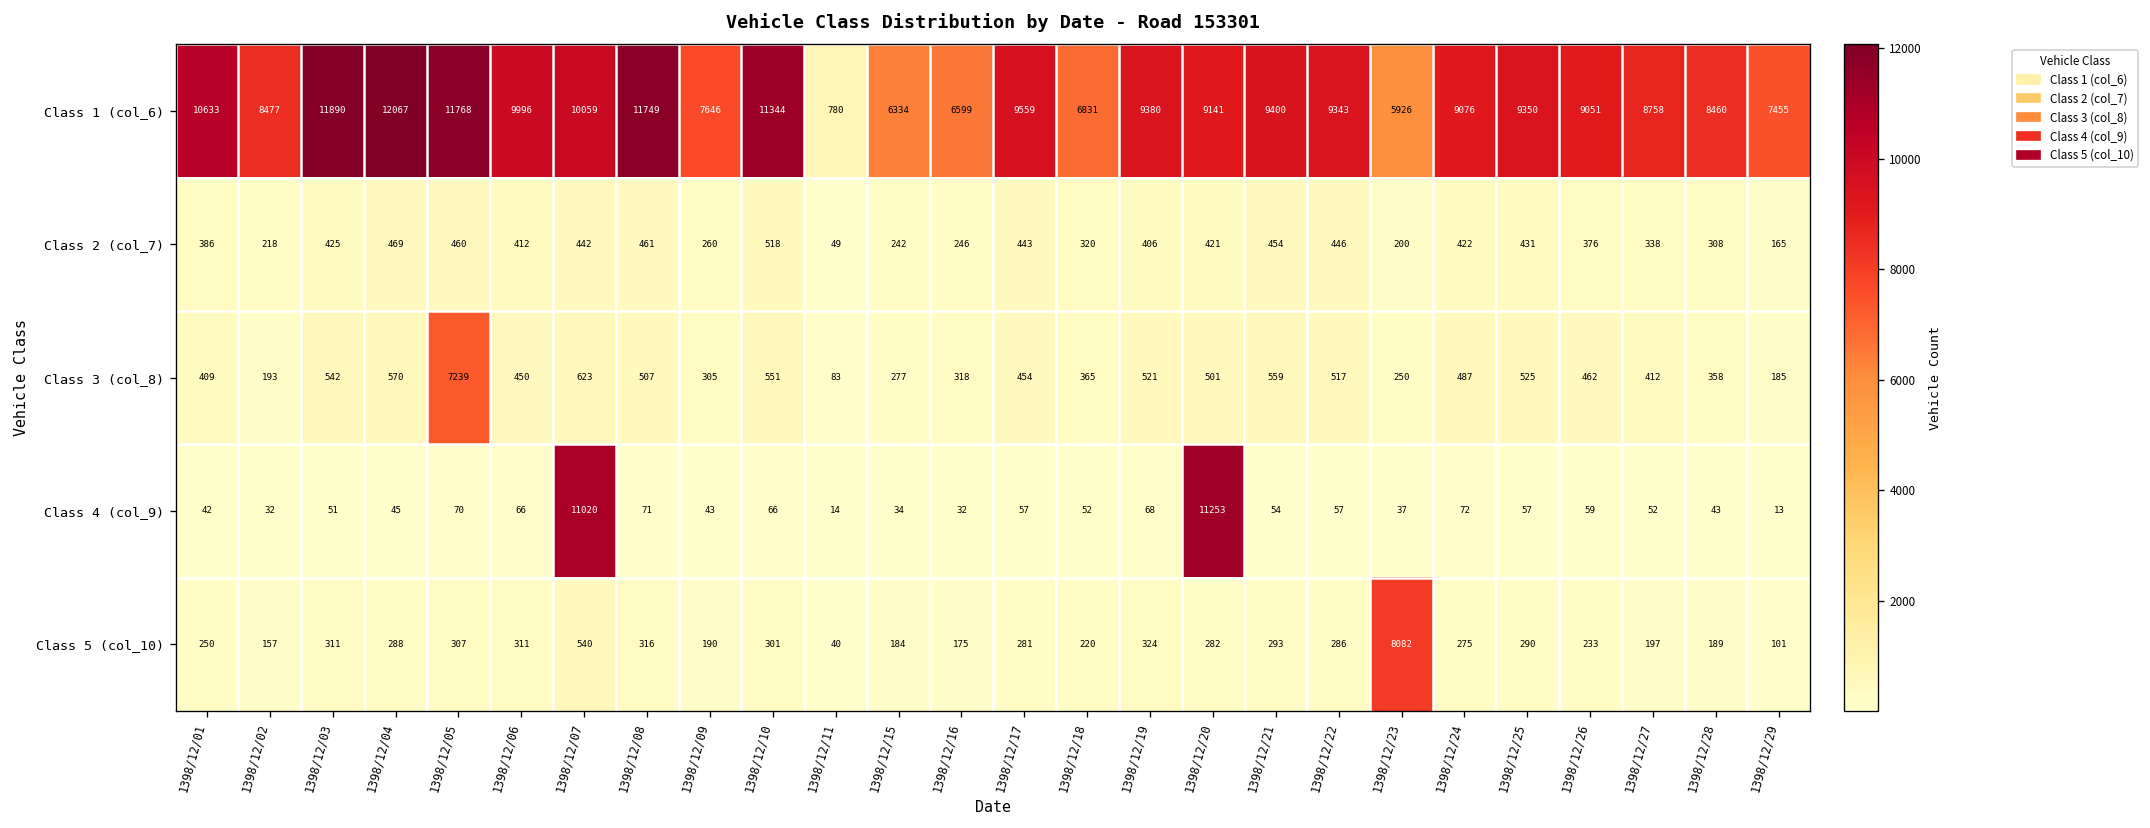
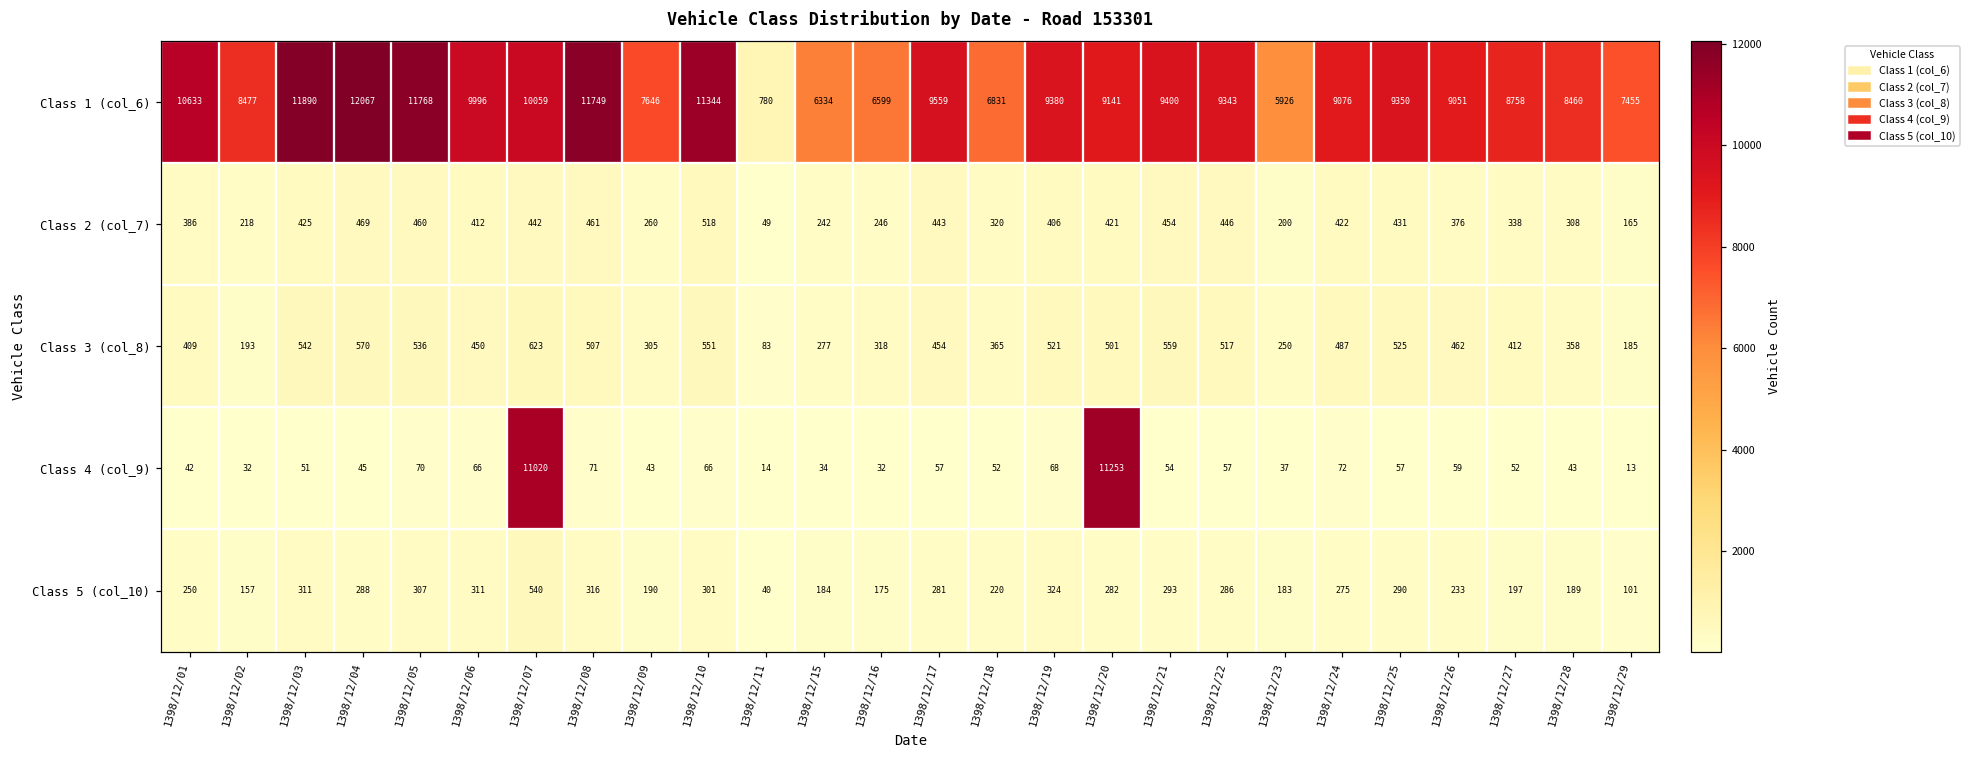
  {
    "Class 1 (col_6)": {
      "1398/12/01": 10633,
      "1398/12/02": 8477,
      "1398/12/03": 11890,
      "1398/12/04": 12067,
      "1398/12/05": 11768,
      "1398/12/06": 9996,
      "1398/12/07": 10059,
      "1398/12/08": 11749,
      "1398/12/09": 7646,
      "1398/12/10": 11344,
      "1398/12/11": 780,
      "1398/12/15": 6334,
      "1398/12/16": 6599,
      "1398/12/17": 9559,
      "1398/12/18": 6831,
      "1398/12/19": 9380,
      "1398/12/20": 9141,
      "1398/12/21": 9400,
      "1398/12/22": 9343,
      "1398/12/23": 5926,
      "1398/12/24": 9076,
      "1398/12/25": 9350,
      "1398/12/26": 9051,
      "1398/12/27": 8758,
      "1398/12/28": 8460,
      "1398/12/29": 7455
    },
    "Class 2 (col_7)": {
      "1398/12/01": 386,
      "1398/12/02": 218,
      "1398/12/03": 425,
      "1398/12/04": 469,
      "1398/12/05": 460,
      "1398/12/06": 412,
      "1398/12/07": 442,
      "1398/12/08": 461,
      "1398/12/09": 260,
      "1398/12/10": 518,
      "1398/12/11": 49,
      "1398/12/15": 242,
      "1398/12/16": 246,
      "1398/12/17": 443,
      "1398/12/18": 320,
      "1398/12/19": 406,
      "1398/12/20": 421,
      "1398/12/21": 454,
      "1398/12/22": 446,
      "1398/12/23": 200,
      "1398/12/24": 422,
      "1398/12/25": 431,
      "1398/12/26": 376,
      "1398/12/27": 338,
      "1398/12/28": 308,
      "1398/12/29": 165
    },
    "Class 3 (col_8)": {
      "1398/12/01": 409,
      "1398/12/02": 193,
      "1398/12/03": 542,
      "1398/12/04": 570,
-     "1398/12/05": 7239,
+     "1398/12/05": 536,
      "1398/12/06": 450,
      "1398/12/07": 623,
      "1398/12/08": 507,
      "1398/12/09": 305,
      "1398/12/10": 551,
      "1398/12/11": 83,
      "1398/12/15": 277,
      "1398/12/16": 318,
      "1398/12/17": 454,
      "1398/12/18": 365,
      "1398/12/19": 521,
      "1398/12/20": 501,
      "1398/12/21": 559,
      "1398/12/22": 517,
      "1398/12/23": 250,
      "1398/12/24": 487,
      "1398/12/25": 525,
      "1398/12/26": 462,
      "1398/12/27": 412,
      "1398/12/28": 358,
      "1398/12/29": 185
    },
    "Class 4 (col_9)": {
      "1398/12/01": 42,
      "1398/12/02": 32,
      "1398/12/03": 51,
      "1398/12/04": 45,
      "1398/12/05": 70,
      "1398/12/06": 66,
      "1398/12/07": 11020,
      "1398/12/08": 71,
      "1398/12/09": 43,
      "1398/12/10": 66,
      "1398/12/11": 14,
      "1398/12/15": 34,
      "1398/12/16": 32,
      "1398/12/17": 57,
      "1398/12/18": 52,
      "1398/12/19": 68,
      "1398/12/20": 11253,
      "1398/12/21": 54,
      "1398/12/22": 57,
      "1398/12/23": 37,
      "1398/12/24": 72,
      "1398/12/25": 57,
      "1398/12/26": 59,
      "1398/12/27": 52,
      "1398/12/28": 43,
      "1398/12/29": 13
    },
    "Class 5 (col_10)": {
      "1398/12/01": 250,
      "1398/12/02": 157,
      "1398/12/03": 311,
      "1398/12/04": 288,
      "1398/12/05": 307,
      "1398/12/06": 311,
      "1398/12/07": 540,
      "1398/12/08": 316,
      "1398/12/09": 190,
      "1398/12/10": 301,
      "1398/12/11": 40,
      "1398/12/15": 184,
      "1398/12/16": 175,
      "1398/12/17": 281,
      "1398/12/18": 220,
      "1398/12/19": 324,
      "1398/12/20": 282,
      "1398/12/21": 293,
      "1398/12/22": 286,
-     "1398/12/23": 8082,
+     "1398/12/23": 183,
      "1398/12/24": 275,
      "1398/12/25": 290,
      "1398/12/26": 233,
      "1398/12/27": 197,
      "1398/12/28": 189,
      "1398/12/29": 101
    }
  }
